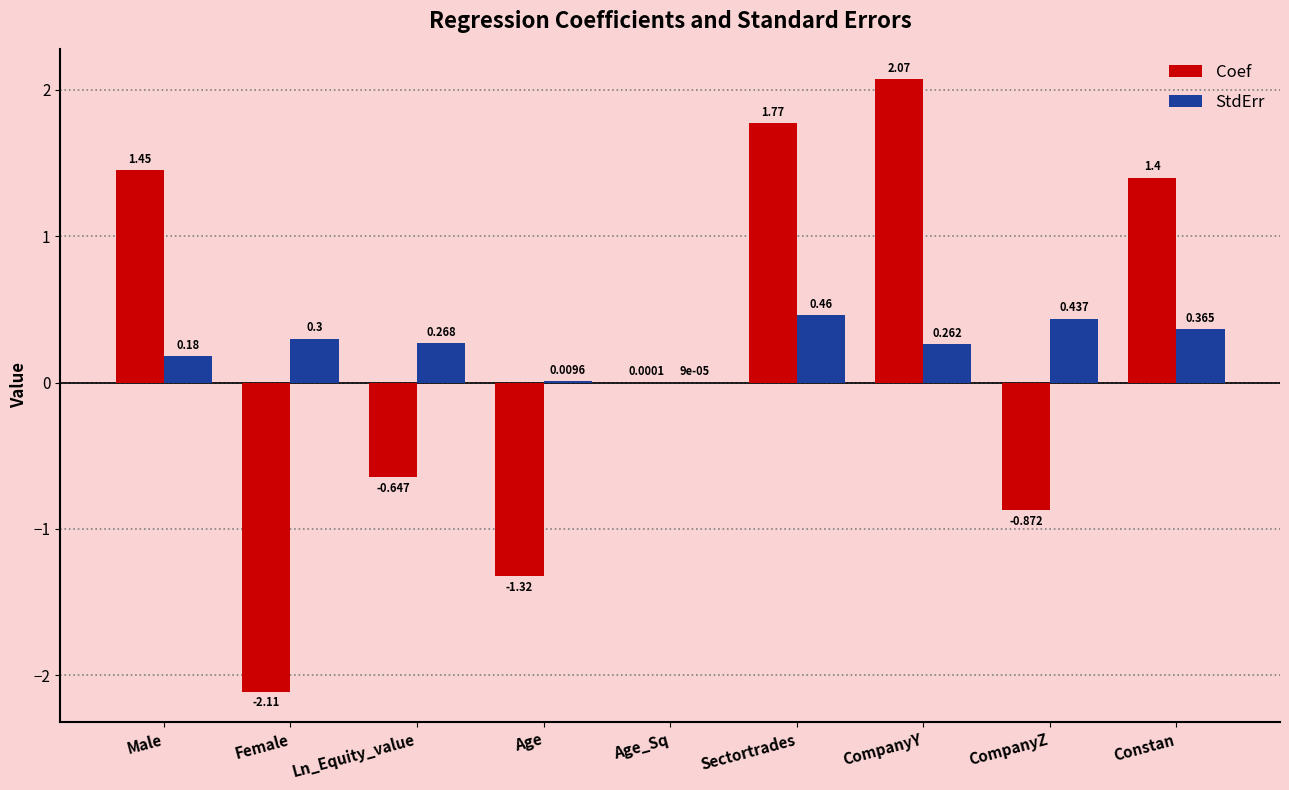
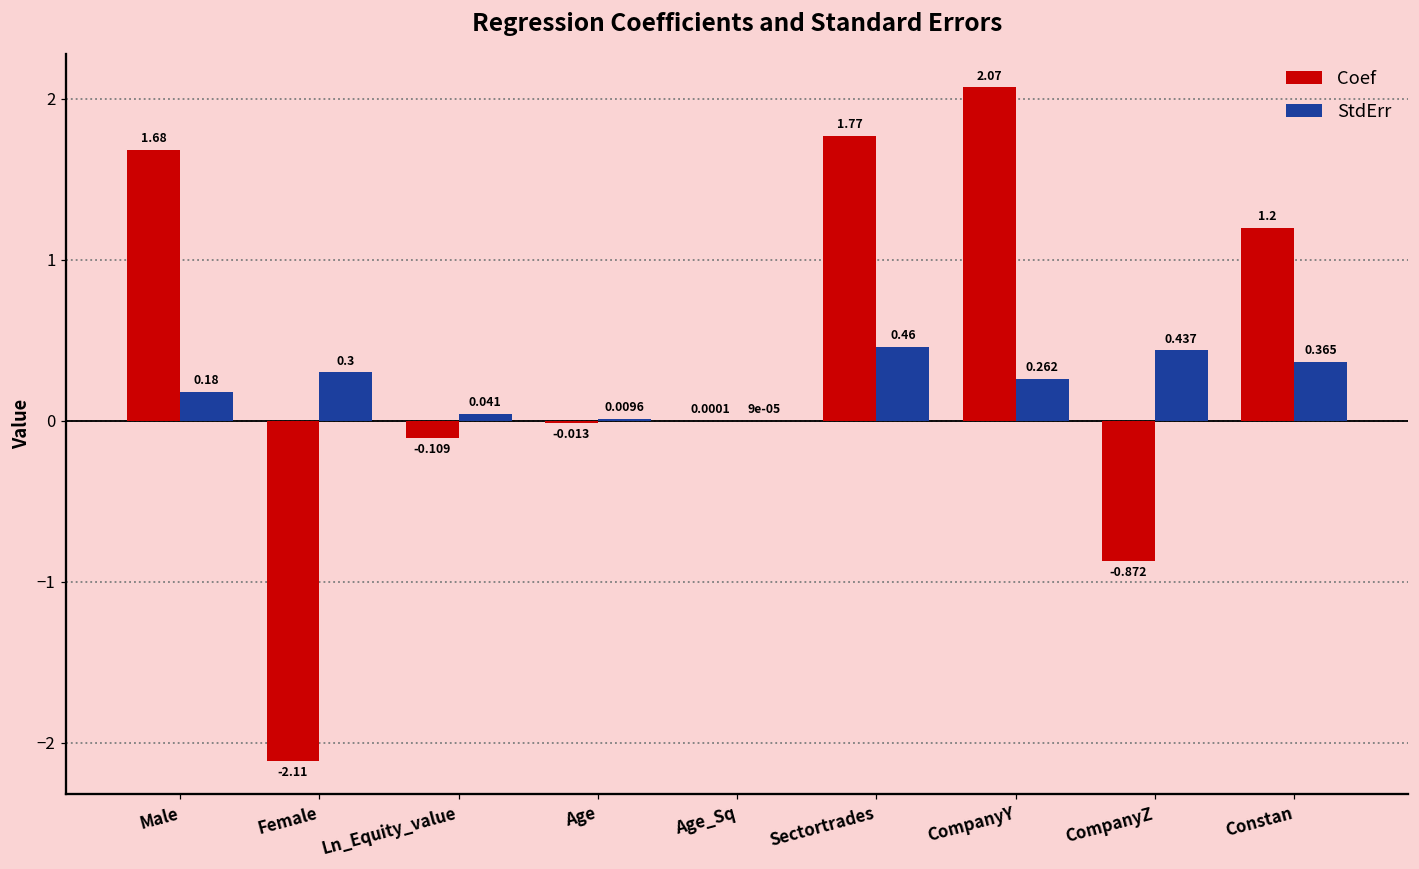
  {
    "Coef": {
-     "Male": "1.45",
+     "Male": "1.68",
      "Female": "-2.11",
-     "Ln_Equity_value": "-0.647",
-     "Age": "-1.32",
+     "Ln_Equity_value": "-0.109",
+     "Age": "-0.013",
      "Age_Sq": "0.0001",
      "Sectortrades": "1.77",
      "CompanyY": "2.07",
      "CompanyZ": "-0.872",
-     "Constan": "1.4"
+     "Constan": "1.2"
    },
    "StdErr": {
      "Male": "0.18",
      "Female": "0.3",
-     "Ln_Equity_value": "0.268",
+     "Ln_Equity_value": "0.041",
      "Age": "0.0096",
      "Age_Sq": "9e-05",
      "Sectortrades": "0.46",
      "CompanyY": "0.262",
      "CompanyZ": "0.437",
      "Constan": "0.365"
    }
  }
